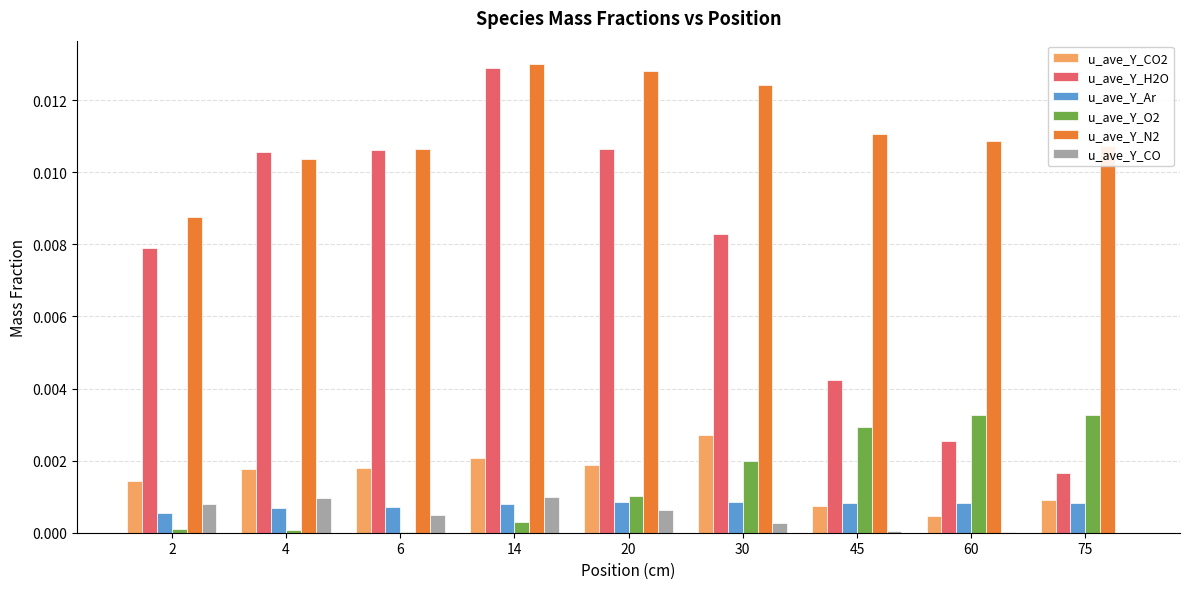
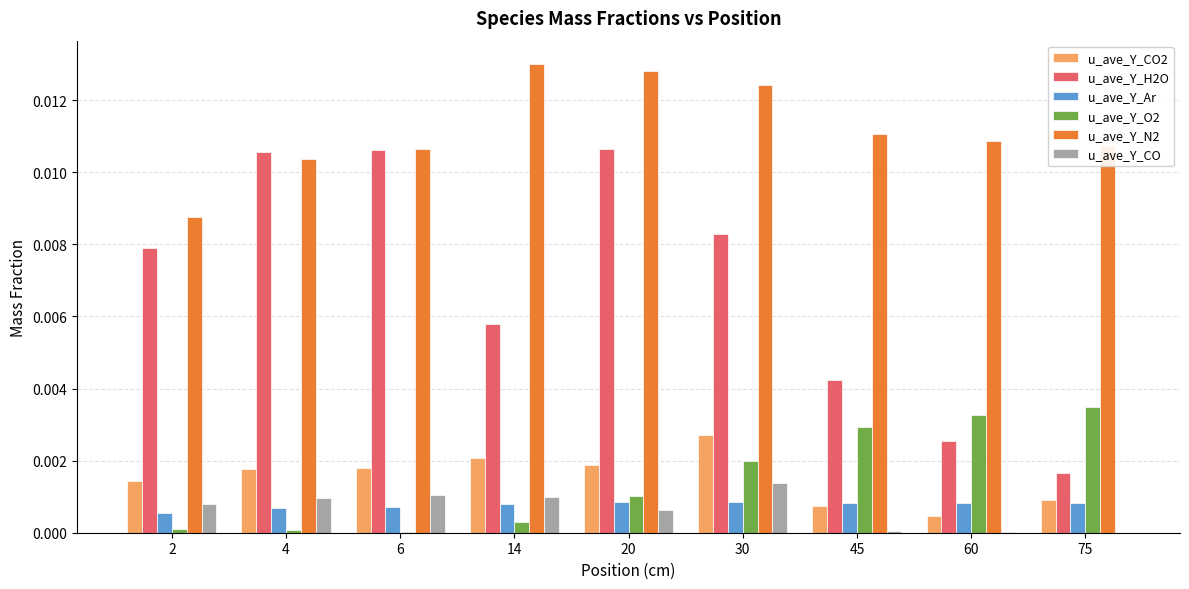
  {
    "u_ave_Y_CO2": {
      "2": 0.0014,
      "4": 0.0018,
      "6": 0.0018,
      "14": 0.0021,
      "20": 0.0019,
      "30": 0.0027,
      "45": 0.0007,
      "60": 0.0005,
      "75": 0.0009
    },
    "u_ave_Y_H2O": {
      "2": 0.0079,
      "4": 0.0106,
      "6": 0.0106,
-     "14": 0.0129,
+     "14": 0.0058,
      "20": 0.0106,
      "30": 0.0083,
      "45": 0.0042,
      "60": 0.0025,
      "75": 0.0017
    },
    "u_ave_Y_Ar": {
      "2": 0.0006,
      "4": 0.0007,
      "6": 0.0007,
      "14": 0.0008,
      "20": 0.0008,
      "30": 0.0008,
      "45": 0.0008,
      "60": 0.0008,
      "75": 0.0008
    },
    "u_ave_Y_O2": {
      "2": 0.0001,
      "4": 0.0001,
      "14": 0.0003,
      "20": 0.0010,
      "30": 0.0020,
      "45": 0.0029,
      "60": 0.0033,
-     "75": 0.0033
+     "75": 0.0035
    },
    "u_ave_Y_N2": {
      "2": 0.0088,
      "4": 0.0104,
      "6": 0.0107,
      "14": 0.0130,
      "20": 0.0128,
      "30": 0.0124,
      "45": 0.0111,
      "60": 0.0109
    },
    "u_ave_Y_CO": {
      "2": 0.0008,
      "4": 0.0010,
-     "6": 0.0005,
+     "6": 0.0010,
      "14": 0.0010,
      "20": 0.0006,
-     "30": 0.0003
+     "30": 0.0014
    }
  }
